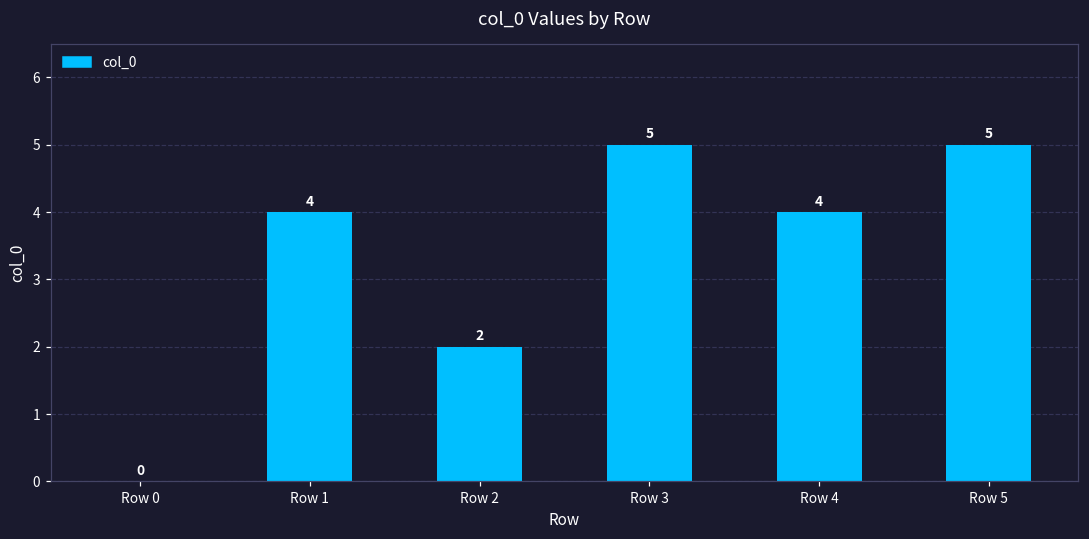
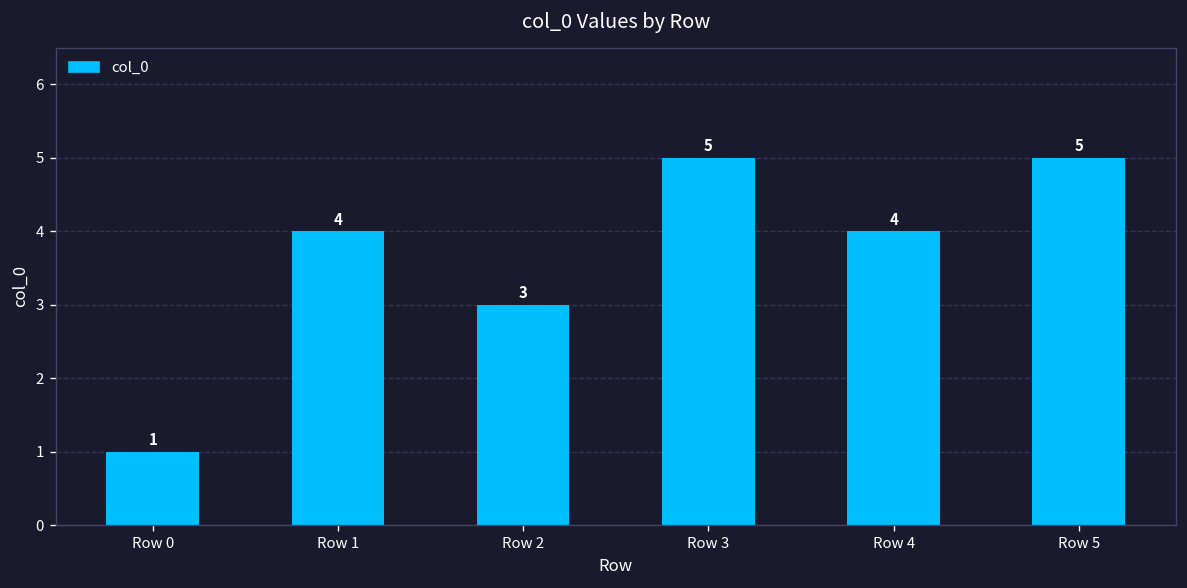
  {
-   "Row 0": 0,
+   "Row 0": 1,
    "Row 1": 4,
-   "Row 2": 2,
+   "Row 2": 3,
    "Row 3": 5,
    "Row 4": 4,
    "Row 5": 5
  }
